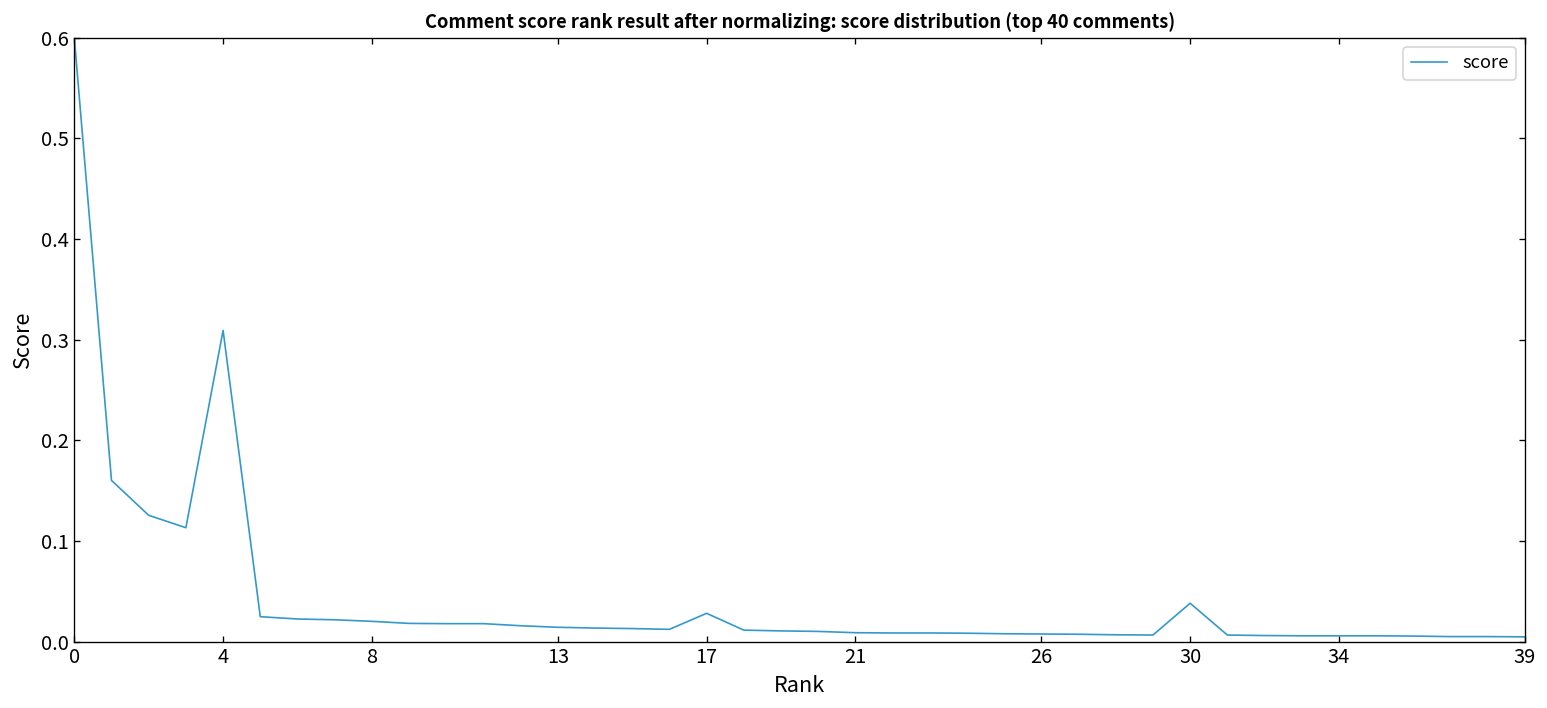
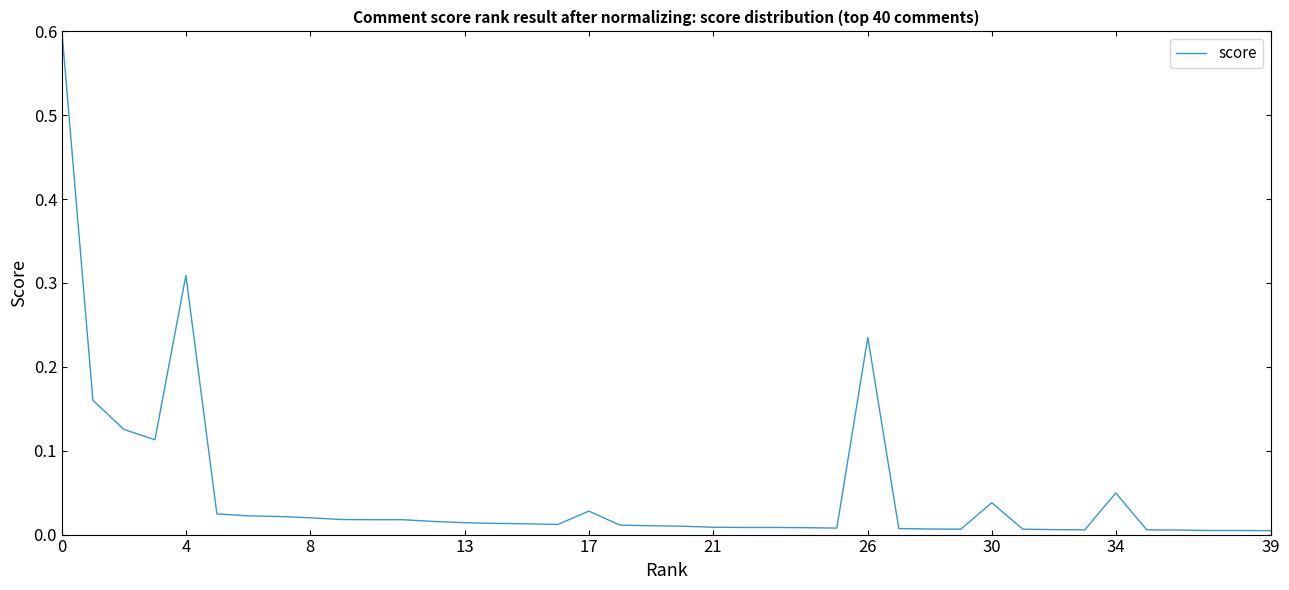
  {
    "0": 0.60,
    "4": 0.31,
    "8": 0.02,
    "13": 0.01,
    "17": 0.03,
    "21": 0.01,
-   "26": 0.01,
+   "26": 0.24,
    "30": 0.04,
-   "34": 0.01,
+   "34": 0.05,
    "39": 0.00
  }
